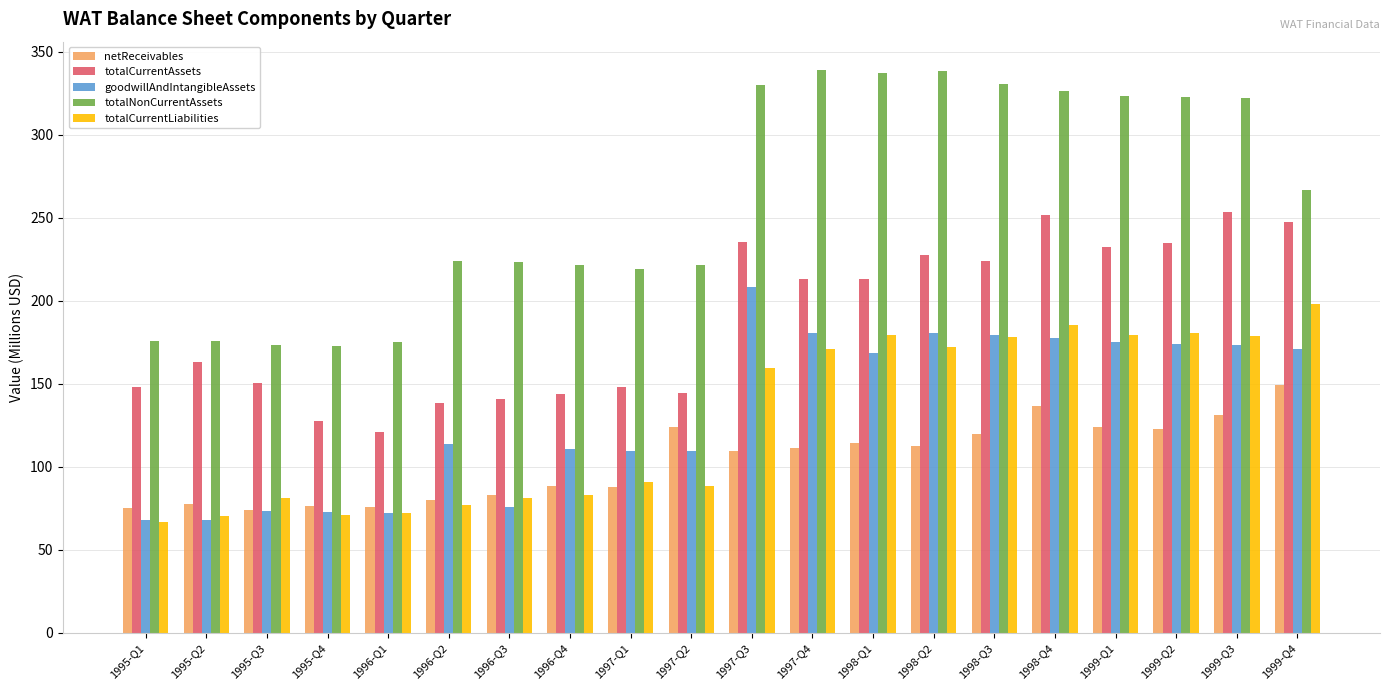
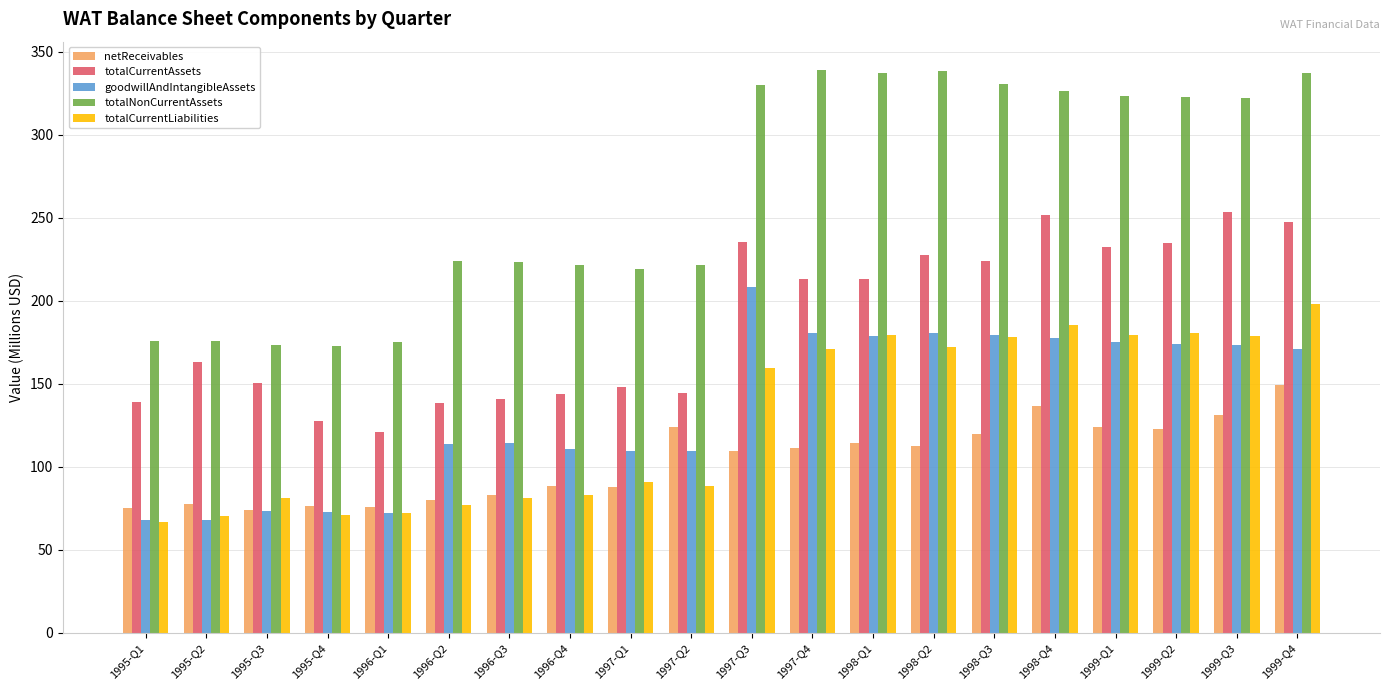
  {
    "netReceivables": {
      "1995-Q1": 75,
      "1995-Q2": 78,
      "1995-Q3": 74,
      "1995-Q4": 76,
      "1996-Q1": 76,
      "1996-Q2": 80,
      "1996-Q3": 83,
      "1996-Q4": 88,
      "1997-Q1": 88,
      "1997-Q2": 124,
      "1997-Q3": 109,
      "1997-Q4": 111,
      "1998-Q1": 114,
      "1998-Q2": 112,
      "1998-Q3": 120,
      "1998-Q4": 137,
      "1999-Q1": 124,
      "1999-Q2": 123,
      "1999-Q3": 131,
      "1999-Q4": 149
    },
    "totalCurrentAssets": {
-     "1995-Q1": 148,
+     "1995-Q1": 139,
      "1995-Q2": 163,
      "1995-Q3": 151,
      "1995-Q4": 127,
      "1996-Q1": 121,
      "1996-Q2": 138,
      "1996-Q3": 141,
      "1996-Q4": 144,
      "1997-Q1": 148,
      "1997-Q2": 145,
      "1997-Q3": 236,
      "1997-Q4": 213,
      "1998-Q1": 213,
      "1998-Q2": 228,
      "1998-Q3": 224,
      "1998-Q4": 252,
      "1999-Q1": 232,
      "1999-Q2": 235,
      "1999-Q3": 254,
      "1999-Q4": 247
    },
    "goodwillAndIntangibleAssets": {
      "1995-Q1": 68,
      "1995-Q2": 68,
      "1995-Q3": 73,
      "1995-Q4": 73,
      "1996-Q1": 72,
      "1996-Q2": 113,
-     "1996-Q3": 76,
+     "1996-Q3": 114,
      "1996-Q4": 111,
      "1997-Q1": 109,
      "1997-Q2": 110,
      "1997-Q3": 208,
      "1997-Q4": 180,
-     "1998-Q1": 168,
+     "1998-Q1": 179,
      "1998-Q2": 181,
      "1998-Q3": 179,
      "1998-Q4": 178,
      "1999-Q1": 175,
      "1999-Q2": 174,
      "1999-Q3": 173,
      "1999-Q4": 171
    },
    "totalNonCurrentAssets": {
      "1995-Q1": 176,
      "1995-Q2": 176,
      "1995-Q3": 173,
      "1995-Q4": 173,
      "1996-Q1": 175,
      "1996-Q2": 224,
      "1996-Q3": 223,
      "1996-Q4": 222,
      "1997-Q1": 219,
      "1997-Q2": 221,
      "1997-Q3": 330,
      "1997-Q4": 339,
      "1998-Q1": 337,
      "1998-Q2": 338,
      "1998-Q3": 330,
      "1998-Q4": 326,
      "1999-Q1": 324,
      "1999-Q2": 323,
      "1999-Q3": 322,
-     "1999-Q4": 267
+     "1999-Q4": 337
    },
    "totalCurrentLiabilities": {
      "1995-Q1": 67,
      "1995-Q2": 70,
      "1995-Q3": 81,
      "1995-Q4": 71,
      "1996-Q1": 72,
      "1996-Q2": 77,
      "1996-Q3": 81,
      "1996-Q4": 83,
      "1997-Q1": 91,
      "1997-Q2": 89,
      "1997-Q3": 159,
      "1997-Q4": 171,
      "1998-Q1": 179,
      "1998-Q2": 172,
      "1998-Q3": 178,
      "1998-Q4": 186,
      "1999-Q1": 180,
      "1999-Q2": 181,
      "1999-Q3": 179,
      "1999-Q4": 198
    }
  }
